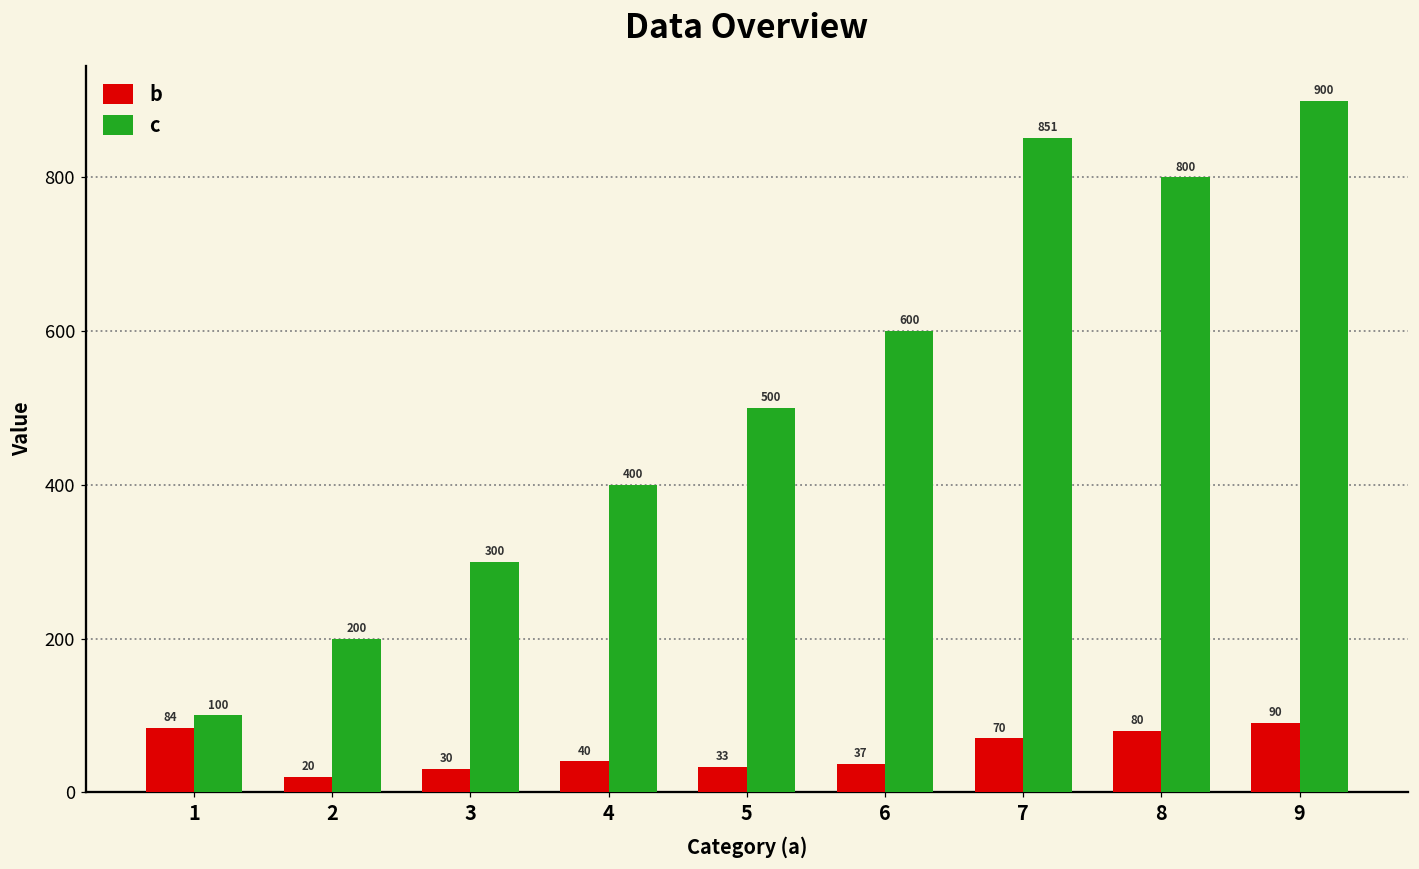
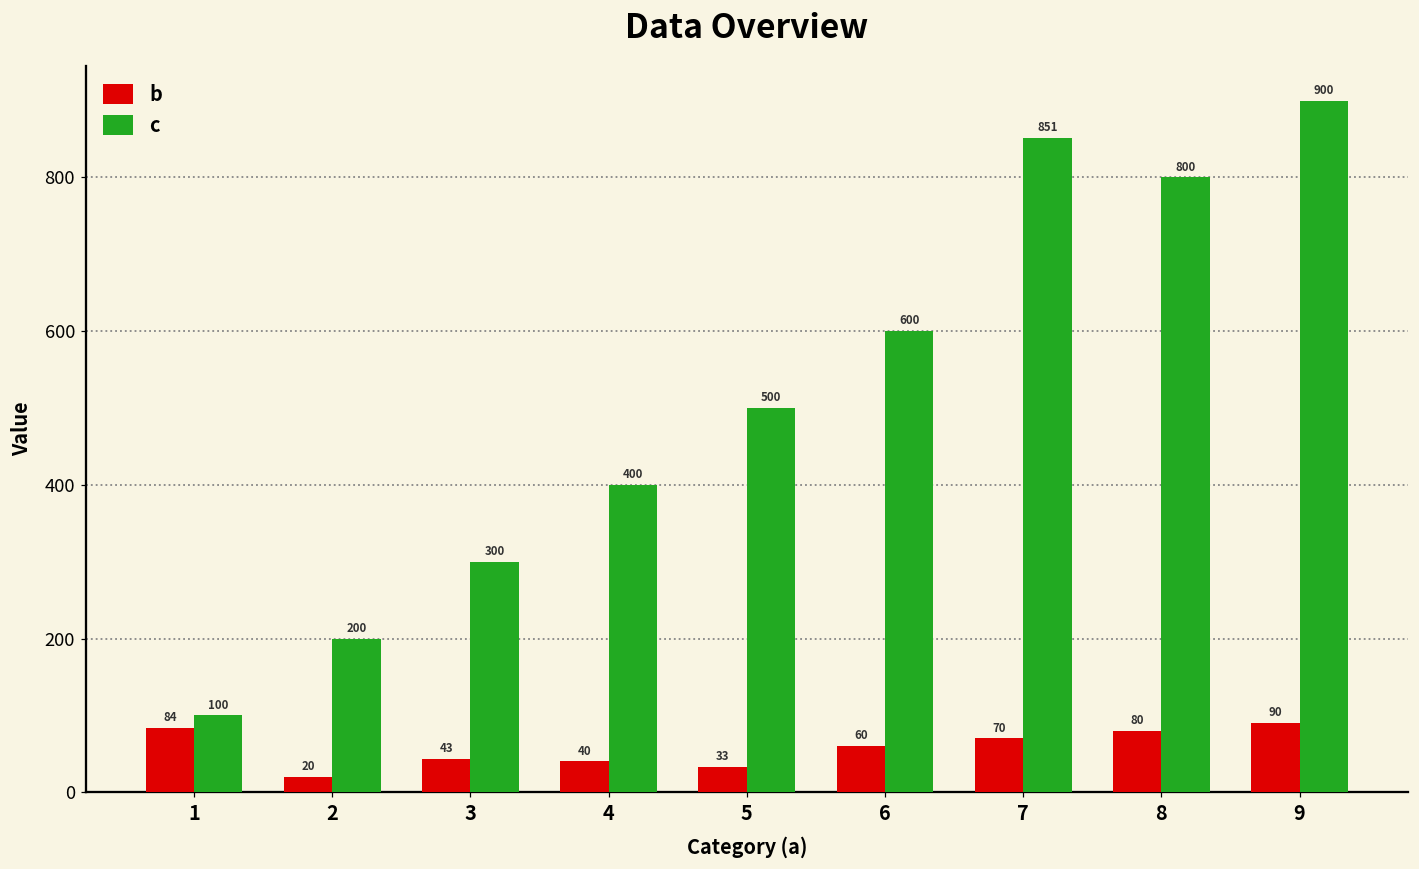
  {
    "b": {
      "1": 84,
      "2": 20,
-     "3": 30,
+     "3": 43,
      "4": 40,
      "5": 33,
-     "6": 37,
+     "6": 60,
      "7": 70,
      "8": 80,
      "9": 90
    },
    "c": {
      "1": 100,
      "2": 200,
      "3": 300,
      "4": 400,
      "5": 500,
      "6": 600,
      "7": 851,
      "8": 800,
      "9": 900
    }
  }
